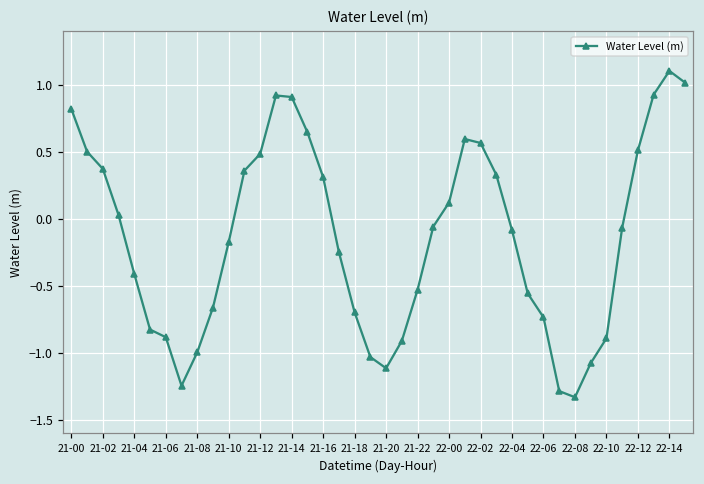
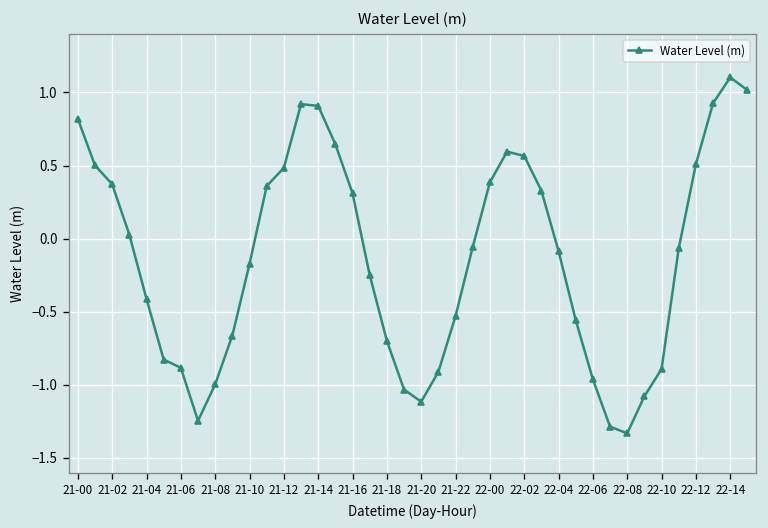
  {
    "21-00": 0.82,
    "21-02": 0.37,
    "21-04": -0.41,
    "21-06": -0.88,
    "21-08": -1.00,
    "21-10": -0.17,
    "21-12": 0.48,
    "21-14": 0.91,
    "21-16": 0.31,
    "21-18": -0.70,
    "21-20": -1.12,
    "21-22": -0.53,
-   "22-00": 0.12,
+   "22-00": 0.39,
    "22-02": 0.57,
    "22-04": -0.09,
-   "22-06": -0.74,
+   "22-06": -0.96,
    "22-08": -1.33,
    "22-10": -0.89,
    "22-12": 0.51,
    "22-14": 1.10
  }
